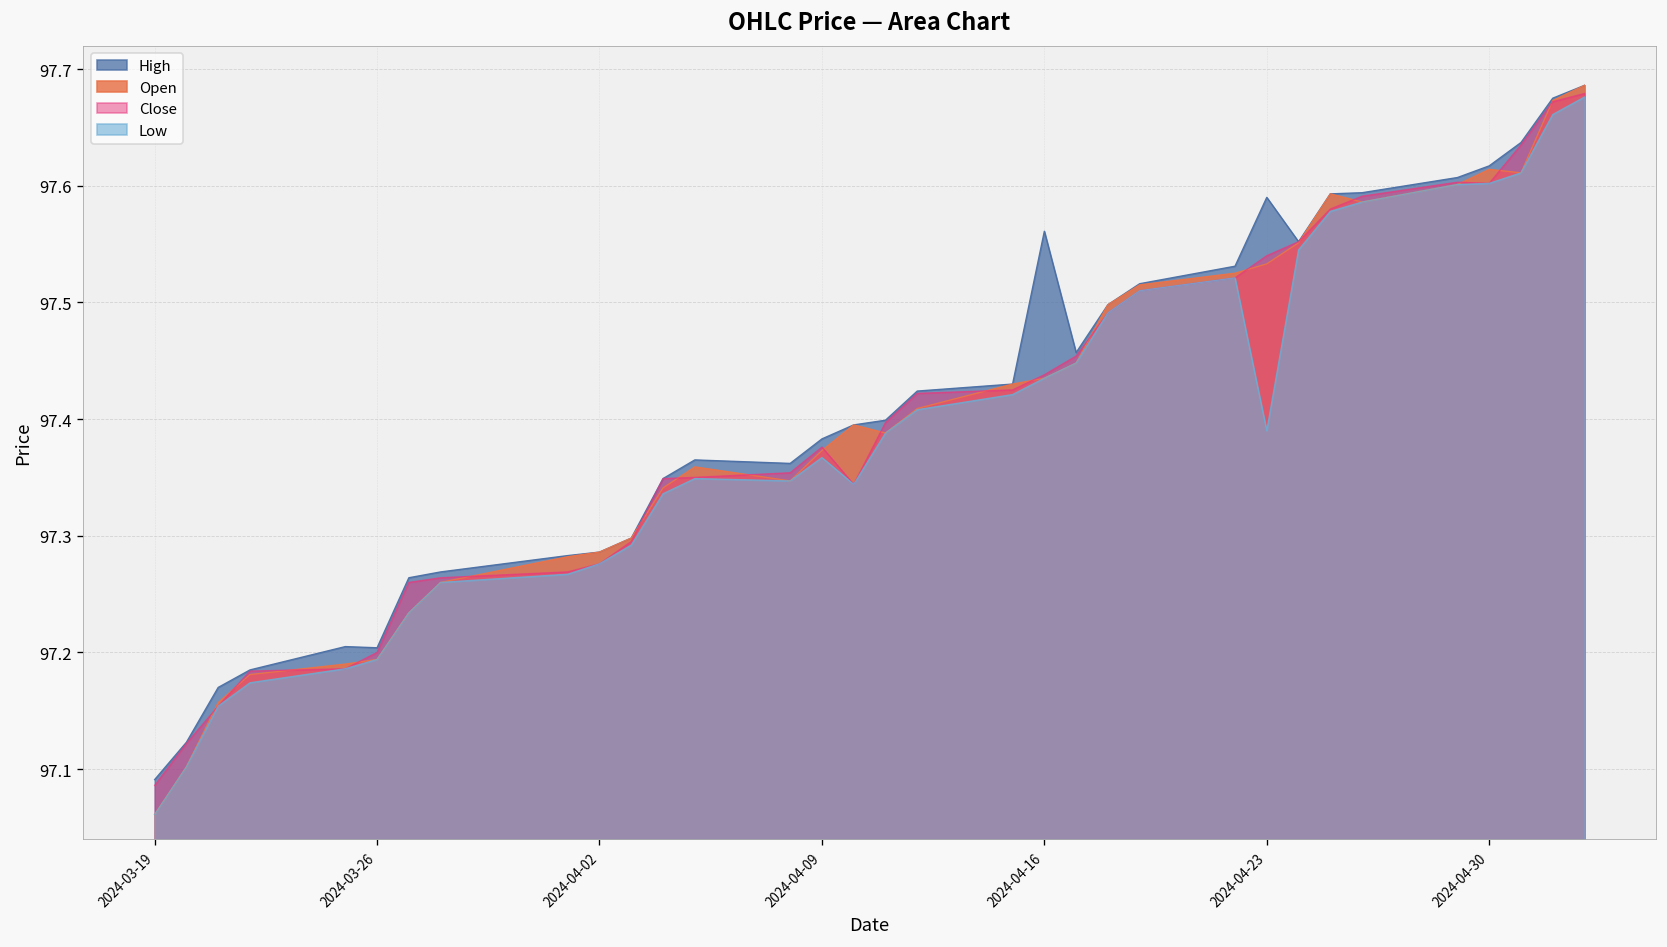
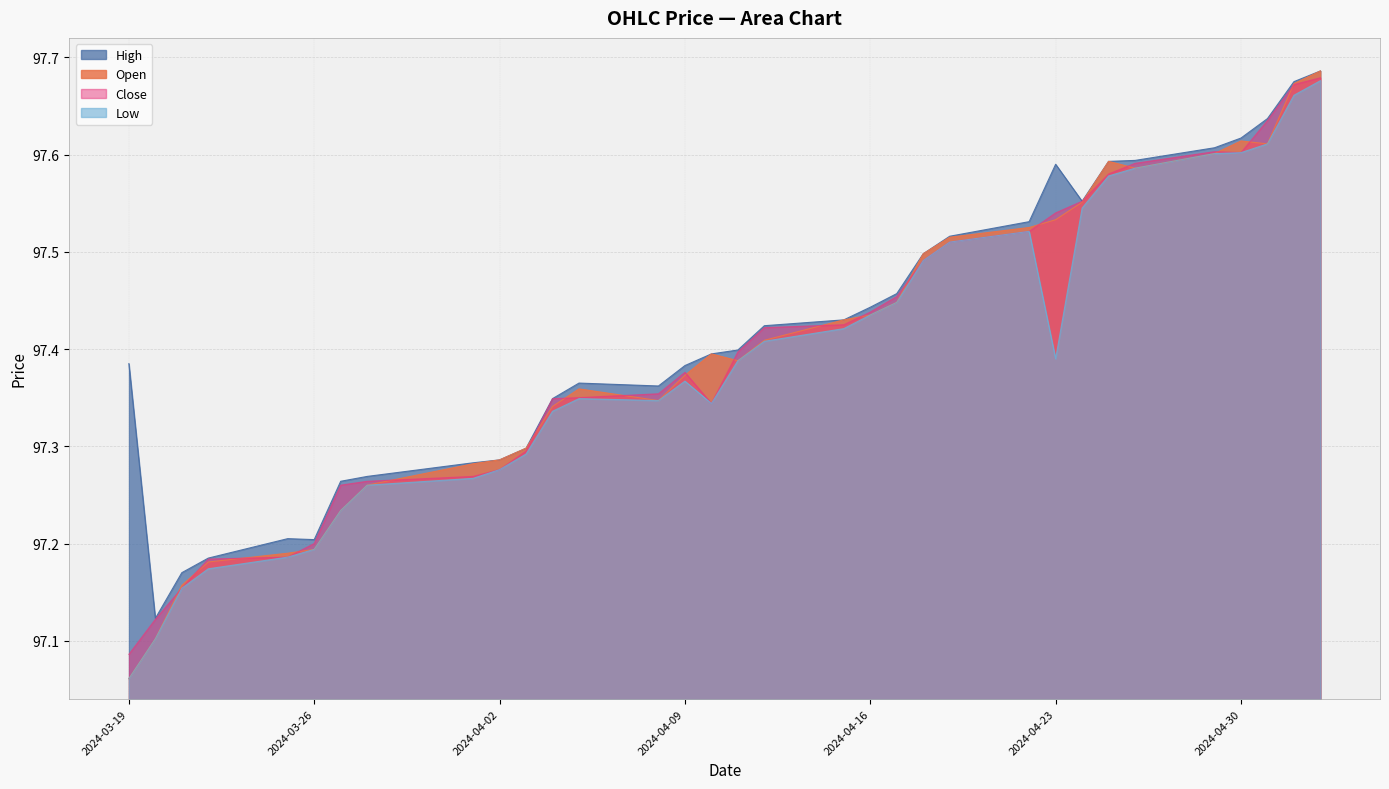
  {
    "High": {
-     "2024-03-19": 97.09,
+     "2024-03-19": 97.39,
      "2024-03-26": 97.20,
      "2024-04-09": 97.38,
-     "2024-04-16": 97.56,
+     "2024-04-16": 97.44,
      "2024-04-23": 97.59,
      "2024-04-30": 97.62
    },
    "Open": {
      "2024-04-09": 97.37,
      "2024-04-23": 97.53,
      "2024-04-30": 97.61
    },
    "Close": {
      "2024-03-19": 97.09,
      "2024-03-26": 97.20,
      "2024-04-09": 97.38,
      "2024-04-16": 97.44,
      "2024-04-23": 97.54
    },
    "Low": {
      "2024-04-09": 97.37,
      "2024-04-23": 97.39
    }
  }
